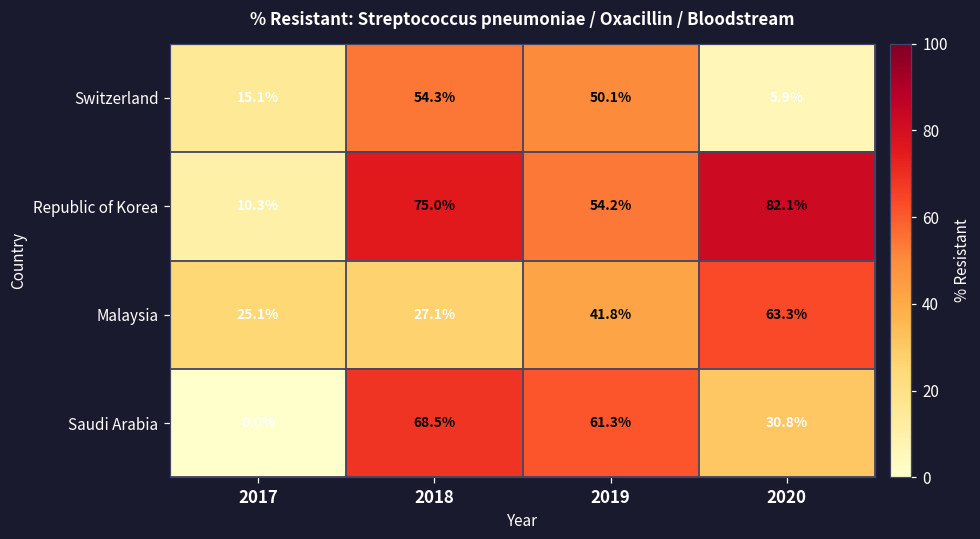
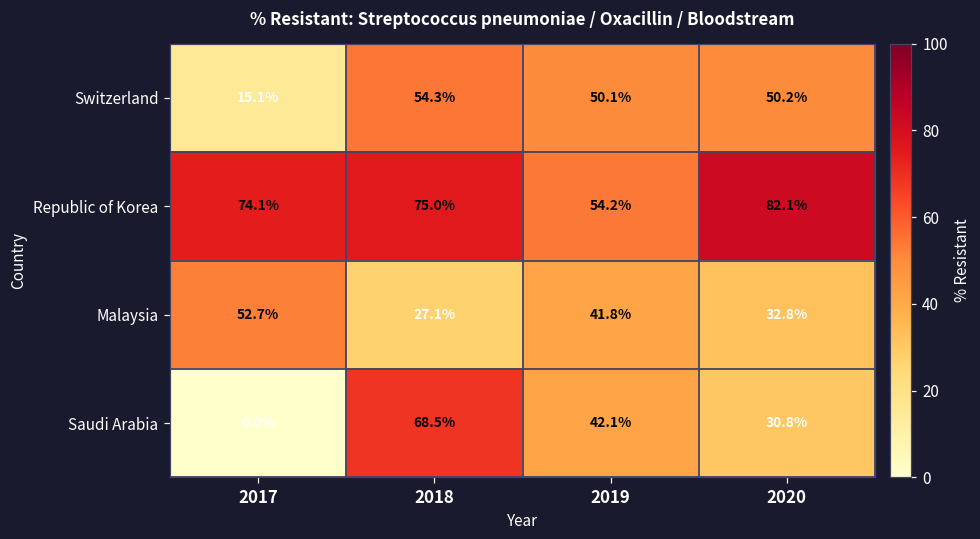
  {
    "Switzerland": {
      "2017": "15.1%",
      "2018": "54.3%",
      "2019": "50.1%",
-     "2020": "5.9%"
+     "2020": "50.2%"
    },
    "Republic of Korea": {
-     "2017": "10.3%",
+     "2017": "74.1%",
      "2018": "75.0%",
      "2019": "54.2%",
      "2020": "82.1%"
    },
    "Malaysia": {
-     "2017": "25.1%",
+     "2017": "52.7%",
      "2018": "27.1%",
      "2019": "41.8%",
-     "2020": "63.3%"
+     "2020": "32.8%"
    },
    "Saudi Arabia": {
      "2017": "0.0%",
      "2018": "68.5%",
-     "2019": "61.3%",
+     "2019": "42.1%",
      "2020": "30.8%"
    }
  }
